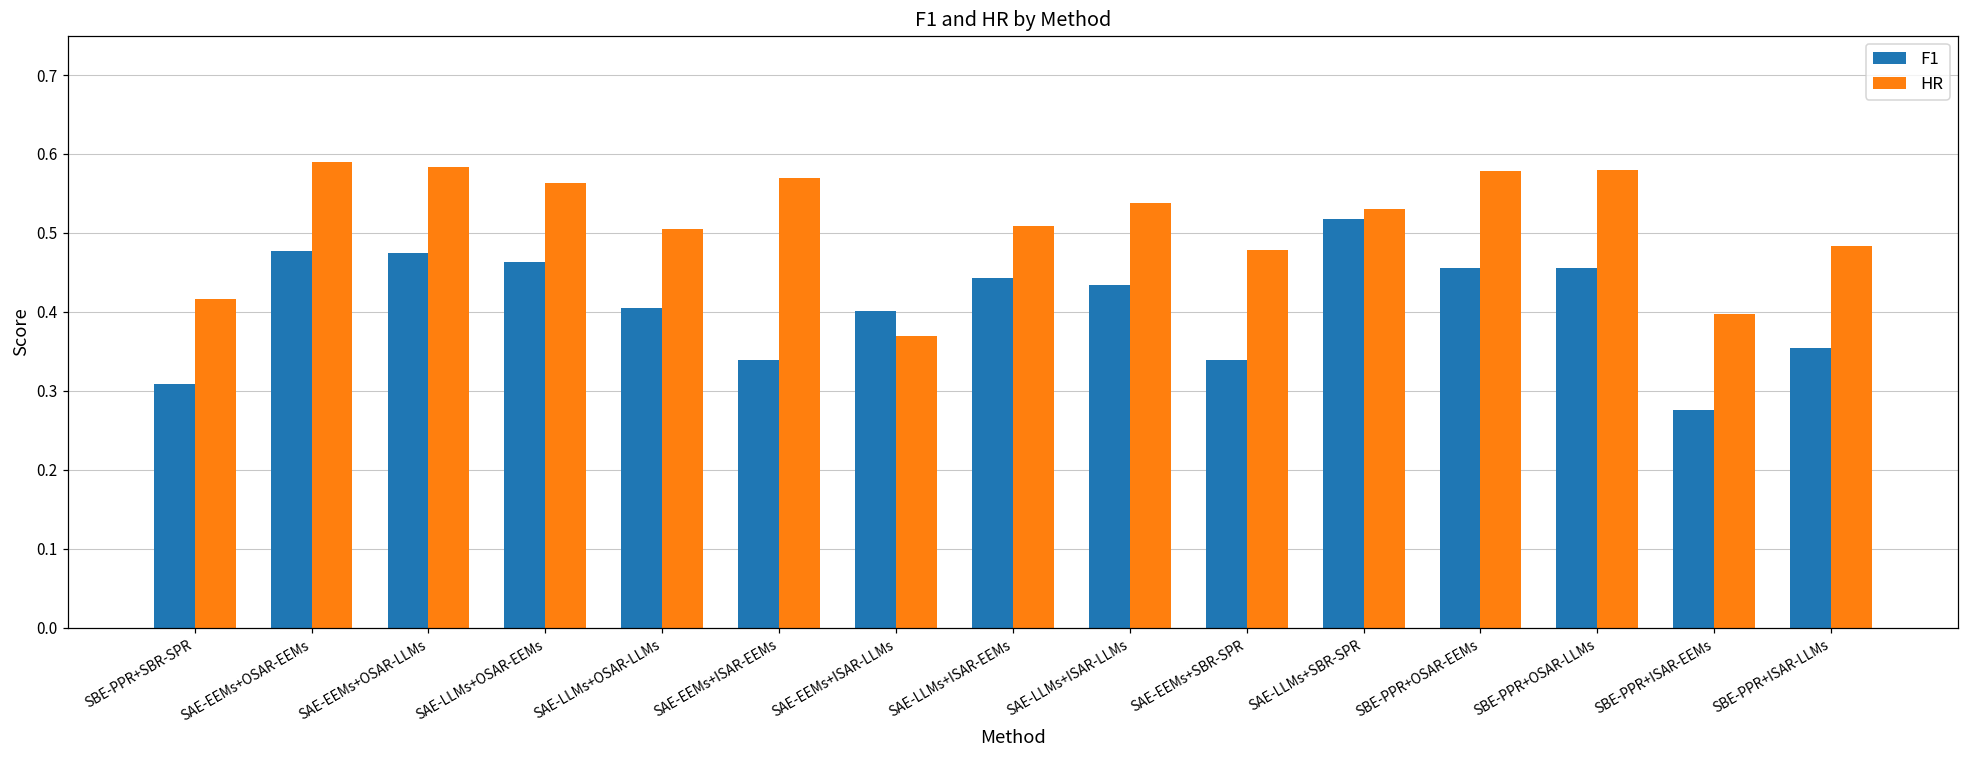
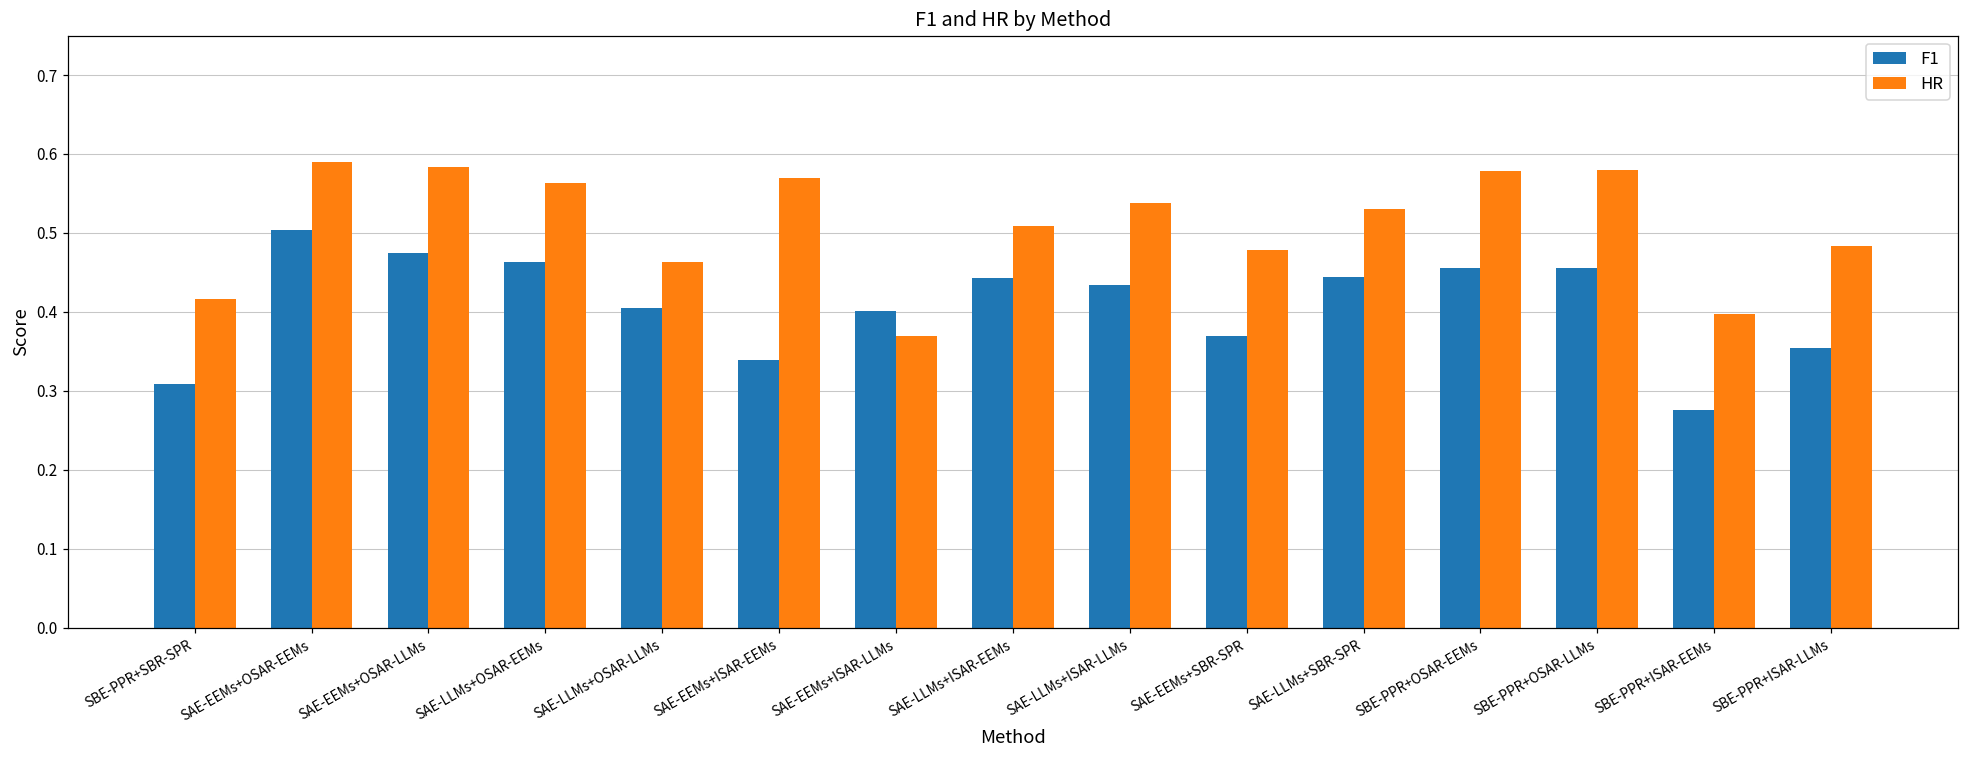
  {
    "F1": {
      "SBE-PPR+SBR-SPR": 0.31,
-     "SAE-EEMs+OSAR-EEMs": 0.48,
+     "SAE-EEMs+OSAR-EEMs": 0.50,
      "SAE-EEMs+OSAR-LLMs": 0.47,
      "SAE-LLMs+OSAR-EEMs": 0.46,
      "SAE-LLMs+OSAR-LLMs": 0.40,
      "SAE-EEMs+ISAR-EEMs": 0.34,
      "SAE-EEMs+ISAR-LLMs": 0.40,
      "SAE-LLMs+ISAR-EEMs": 0.44,
      "SAE-LLMs+ISAR-LLMs": 0.43,
-     "SAE-EEMs+SBR-SPR": 0.34,
-     "SAE-LLMs+SBR-SPR": 0.52,
+     "SAE-EEMs+SBR-SPR": 0.37,
+     "SAE-LLMs+SBR-SPR": 0.44,
      "SBE-PPR+OSAR-EEMs": 0.46,
      "SBE-PPR+OSAR-LLMs": 0.46,
      "SBE-PPR+ISAR-EEMs": 0.28,
      "SBE-PPR+ISAR-LLMs": 0.35
    },
    "HR": {
      "SBE-PPR+SBR-SPR": 0.42,
      "SAE-EEMs+OSAR-EEMs": 0.59,
      "SAE-EEMs+OSAR-LLMs": 0.58,
      "SAE-LLMs+OSAR-EEMs": 0.56,
-     "SAE-LLMs+OSAR-LLMs": 0.51,
+     "SAE-LLMs+OSAR-LLMs": 0.46,
      "SAE-EEMs+ISAR-EEMs": 0.57,
      "SAE-EEMs+ISAR-LLMs": 0.37,
      "SAE-LLMs+ISAR-EEMs": 0.51,
      "SAE-LLMs+ISAR-LLMs": 0.54,
      "SAE-EEMs+SBR-SPR": 0.48,
      "SAE-LLMs+SBR-SPR": 0.53,
      "SBE-PPR+OSAR-EEMs": 0.58,
      "SBE-PPR+OSAR-LLMs": 0.58,
      "SBE-PPR+ISAR-EEMs": 0.40,
      "SBE-PPR+ISAR-LLMs": 0.48
    }
  }
